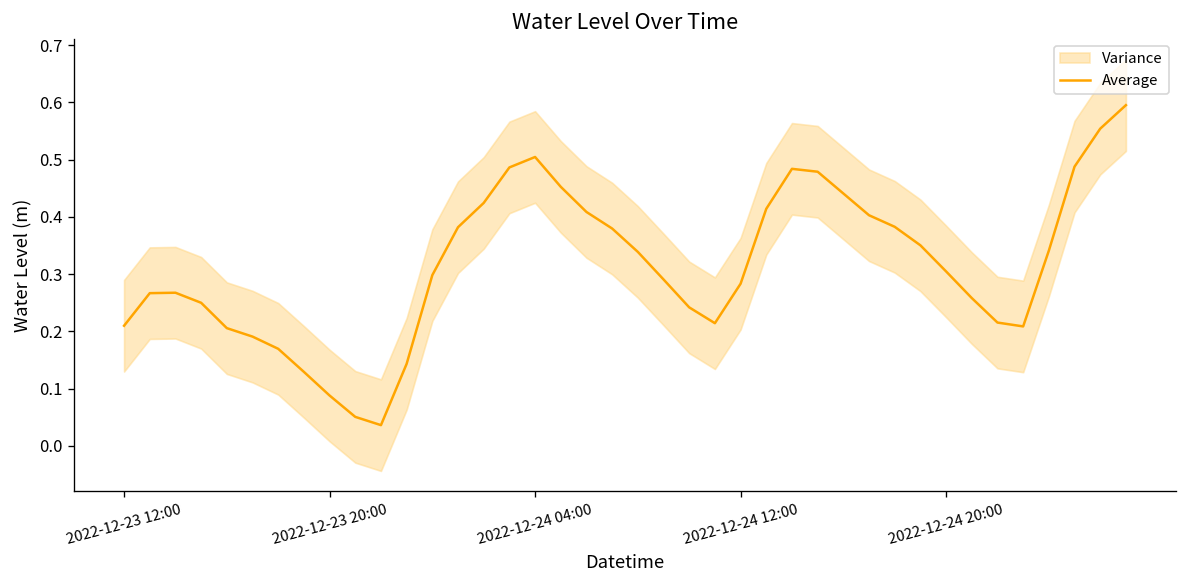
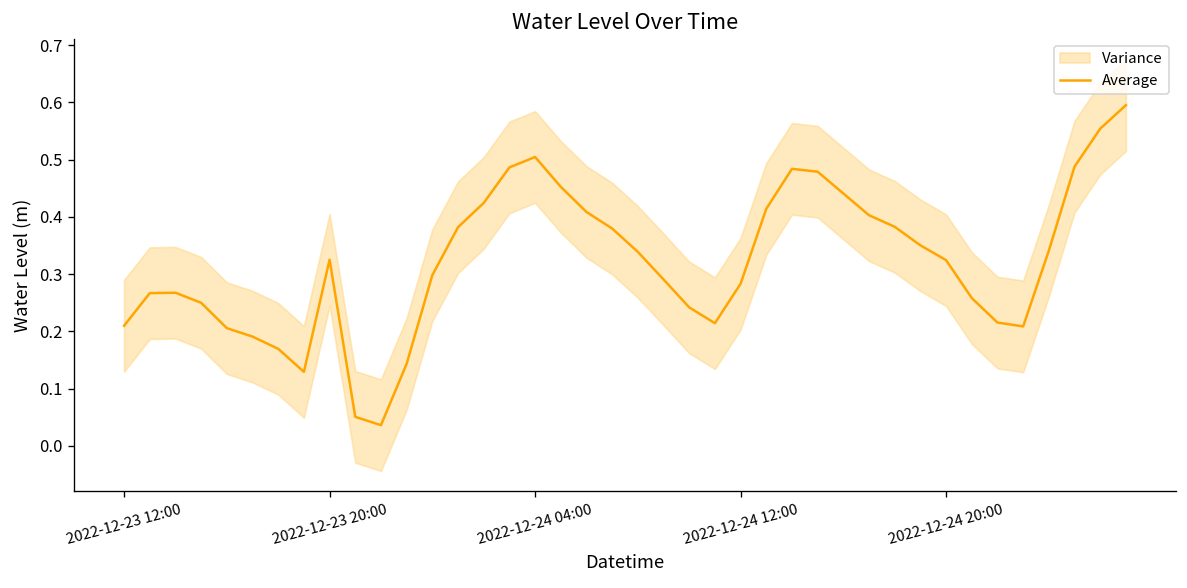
  {
    "Average": {
      "2022-12-23 12:00": 0.21,
-     "2022-12-23 20:00": 0.09,
+     "2022-12-23 20:00": 0.33,
      "2022-12-24 04:00": 0.50,
      "2022-12-24 12:00": 0.28,
-     "2022-12-24 20:00": 0.30
+     "2022-12-24 20:00": 0.32
    }
  }
